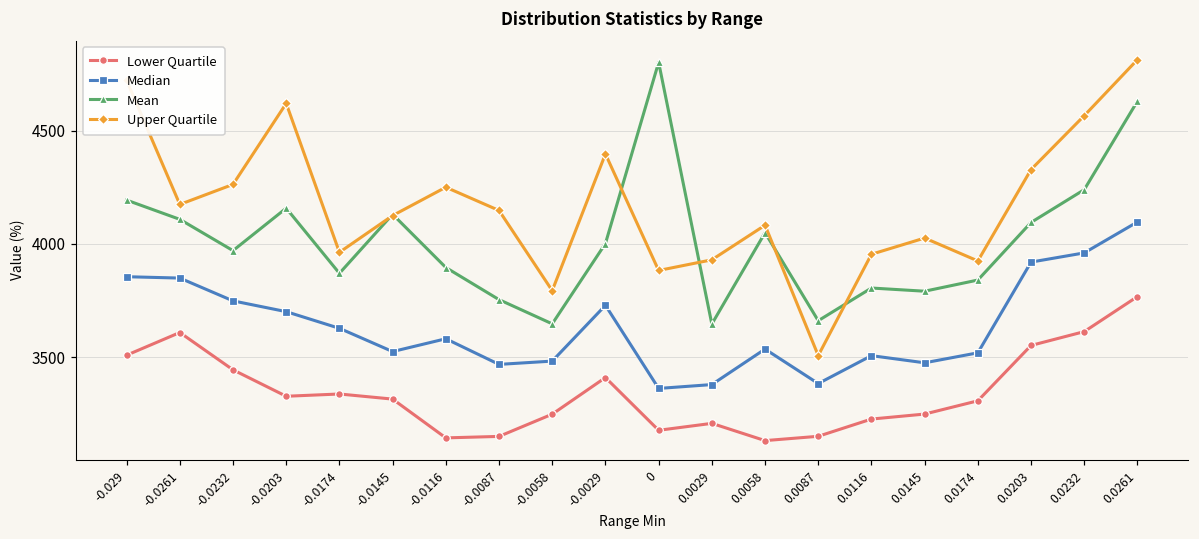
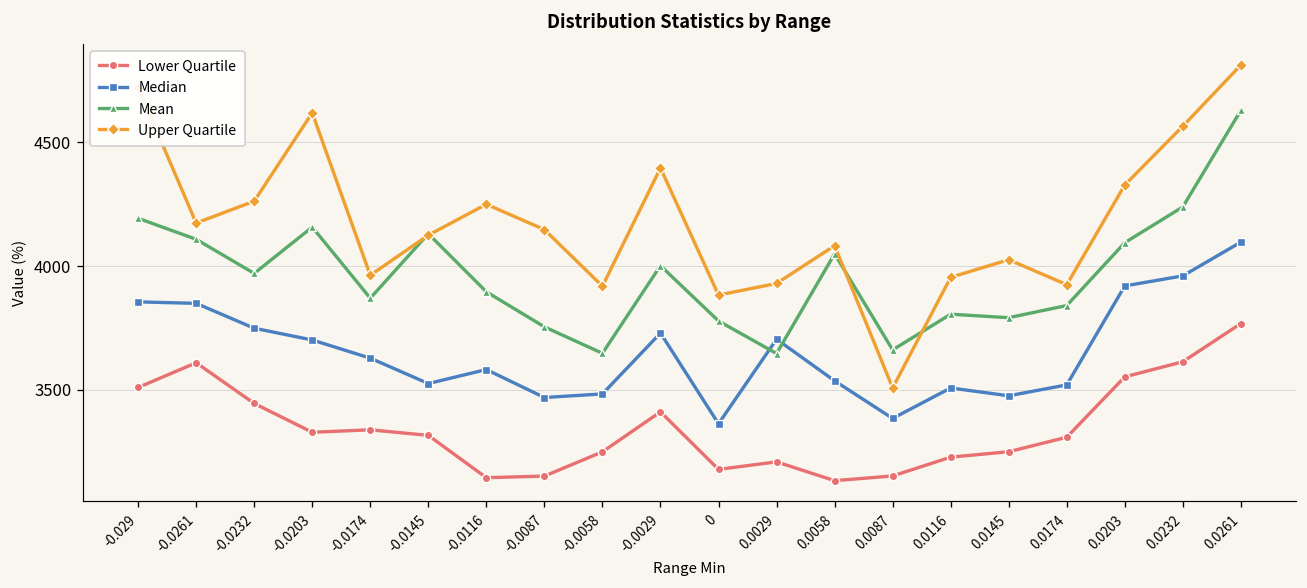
  {
    "Lower Quartile": {
      "-0.029": 3510,
      "-0.0261": 3610,
      "-0.0232": 3450,
      "-0.0203": 3330,
      "-0.0174": 3340,
      "-0.0145": 3320,
      "-0.0116": 3150,
      "-0.0087": 3150,
      "-0.0058": 3250,
      "-0.0029": 3410,
      "0": 3180,
      "0.0029": 3210,
      "0.0058": 3130,
      "0.0087": 3150,
      "0.0116": 3230,
      "0.0145": 3250,
      "0.0174": 3310,
      "0.0203": 3550,
      "0.0232": 3610,
      "0.0261": 3770
    },
    "Median": {
      "-0.029": 3860,
      "-0.0261": 3850,
      "-0.0232": 3750,
      "-0.0203": 3700,
      "-0.0174": 3630,
      "-0.0145": 3530,
      "-0.0116": 3580,
      "-0.0087": 3470,
      "-0.0058": 3480,
      "-0.0029": 3730,
      "0": 3360,
-     "0.0029": 3380,
+     "0.0029": 3700,
      "0.0058": 3540,
      "0.0087": 3380,
      "0.0116": 3510,
      "0.0145": 3480,
      "0.0174": 3520,
      "0.0203": 3920,
      "0.0232": 3960,
      "0.0261": 4100
    },
    "Mean": {
      "-0.029": 4190,
      "-0.0261": 4110,
      "-0.0232": 3970,
      "-0.0203": 4160,
      "-0.0174": 3870,
      "-0.0116": 3900,
      "-0.0087": 3750,
      "-0.0058": 3650,
      "-0.0029": 4000,
-     "0": 4800,
+     "0": 3780,
      "0.0029": 3650,
      "0.0058": 4050,
      "0.0087": 3660,
      "0.0116": 3810,
      "0.0145": 3790,
      "0.0174": 3840,
      "0.0203": 4090,
      "0.0232": 4240,
      "0.0261": 4630
    },
    "Upper Quartile": {
      "-0.0261": 4170,
      "-0.0232": 4260,
      "-0.0203": 4620,
      "-0.0174": 3960,
      "-0.0116": 4250,
      "-0.0087": 4150,
-     "-0.0058": 3790,
+     "-0.0058": 3920,
      "-0.0029": 4400,
      "0": 3880,
      "0.0029": 3930,
      "0.0058": 4080,
      "0.0087": 3510,
      "0.0116": 3950,
      "0.0145": 4030,
      "0.0174": 3930,
      "0.0203": 4330,
      "0.0232": 4570,
      "0.0261": 4810
    }
  }
